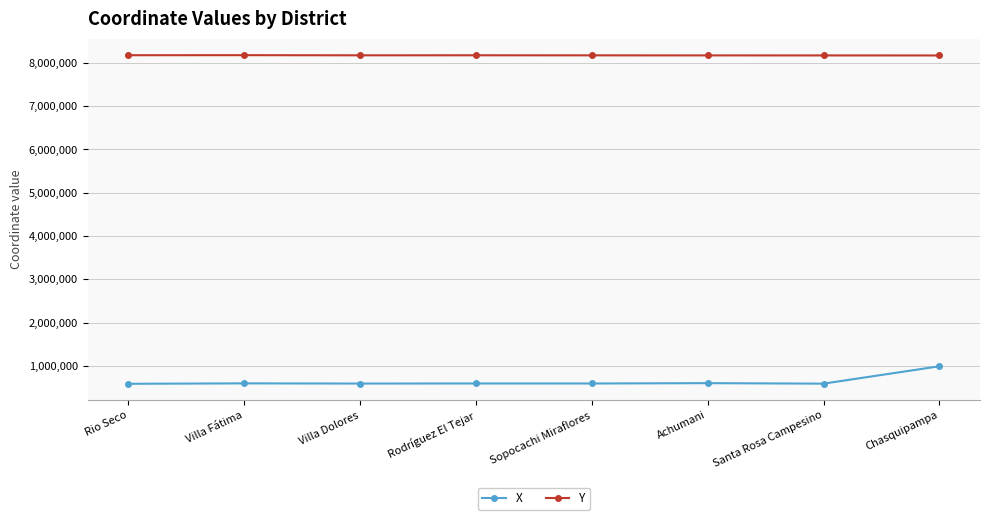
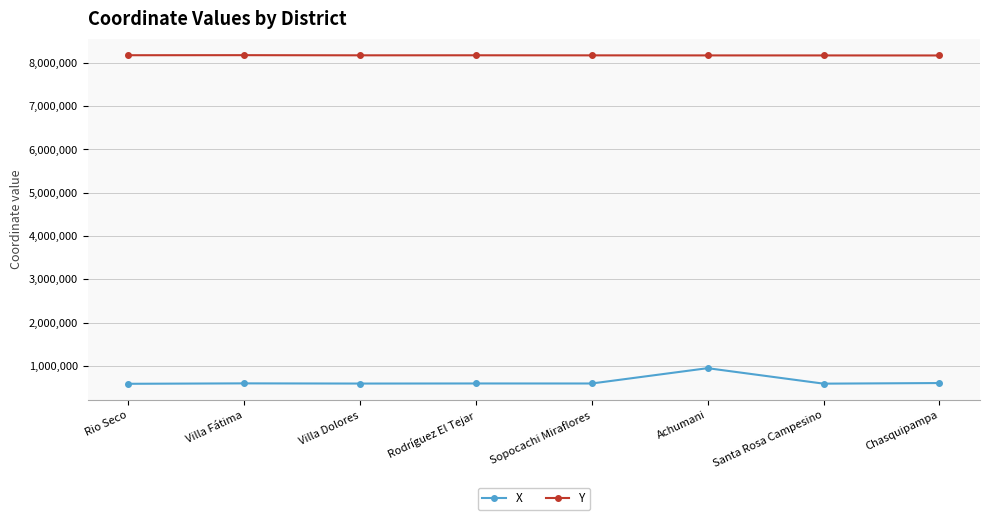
  {
    "X": {
      "Rio Seco": "600,000",
      "Villa Fátima": "600,000",
      "Villa Dolores": "600,000",
      "Rodríguez El Tejar": "600,000",
      "Sopocachi Miraflores": "600,000",
-     "Achumani": "600,000",
+     "Achumani": "900,000",
      "Santa Rosa Campesino": "600,000",
-     "Chasquipampa": "1,000,000"
+     "Chasquipampa": "600,000"
    },
    "Y": {
      "Rio Seco": "8,200,000",
      "Villa Fátima": "8,200,000",
      "Villa Dolores": "8,200,000",
      "Rodríguez El Tejar": "8,200,000",
      "Sopocachi Miraflores": "8,200,000",
      "Achumani": "8,200,000",
      "Santa Rosa Campesino": "8,200,000",
      "Chasquipampa": "8,200,000"
    }
  }
